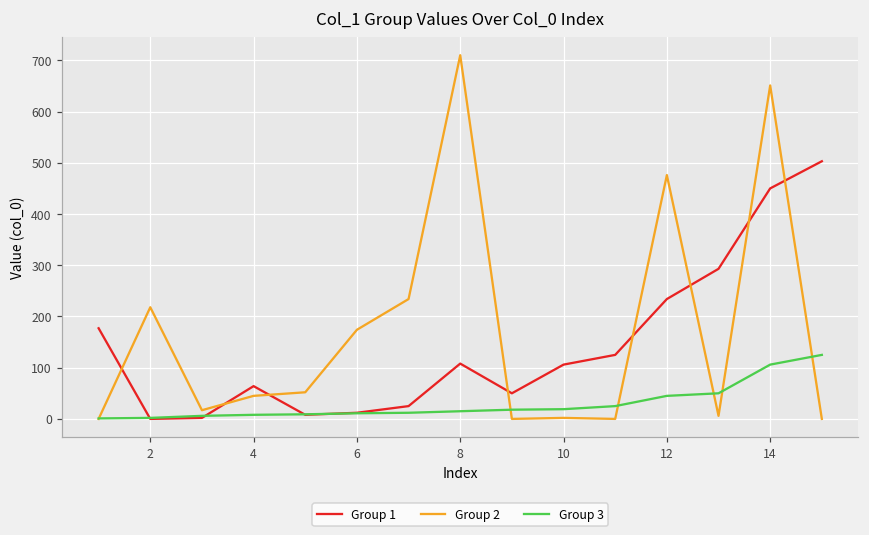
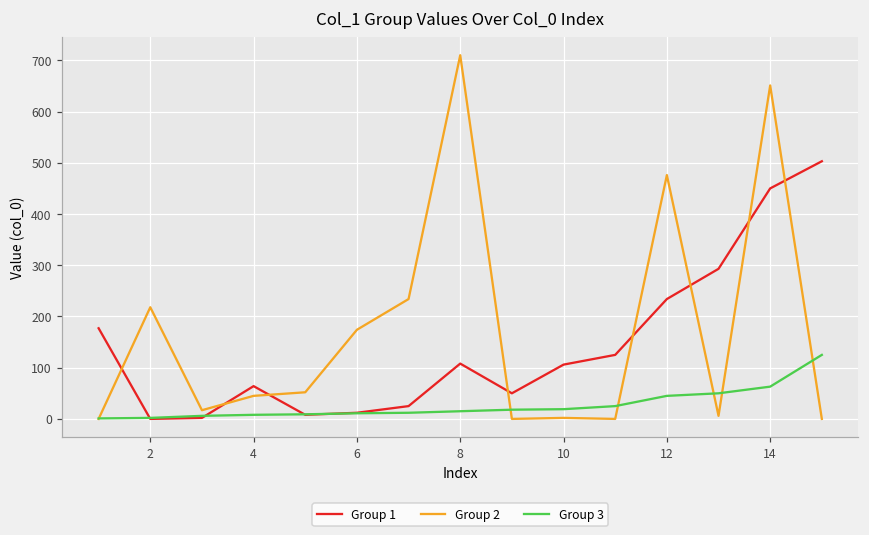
  {
    "Group 1": {
      "4": 60,
      "8": 110,
      "10": 110,
      "12": 230,
      "14": 450
    },
    "Group 2": {
      "2": 220,
      "4": 50,
      "6": 170,
      "8": 710,
      "10": 0,
      "12": 480,
      "14": 650
    },
    "Group 3": {
      "4": 10,
      "8": 20,
      "10": 20,
      "12": 50,
-     "14": 110
+     "14": 60
    }
  }
